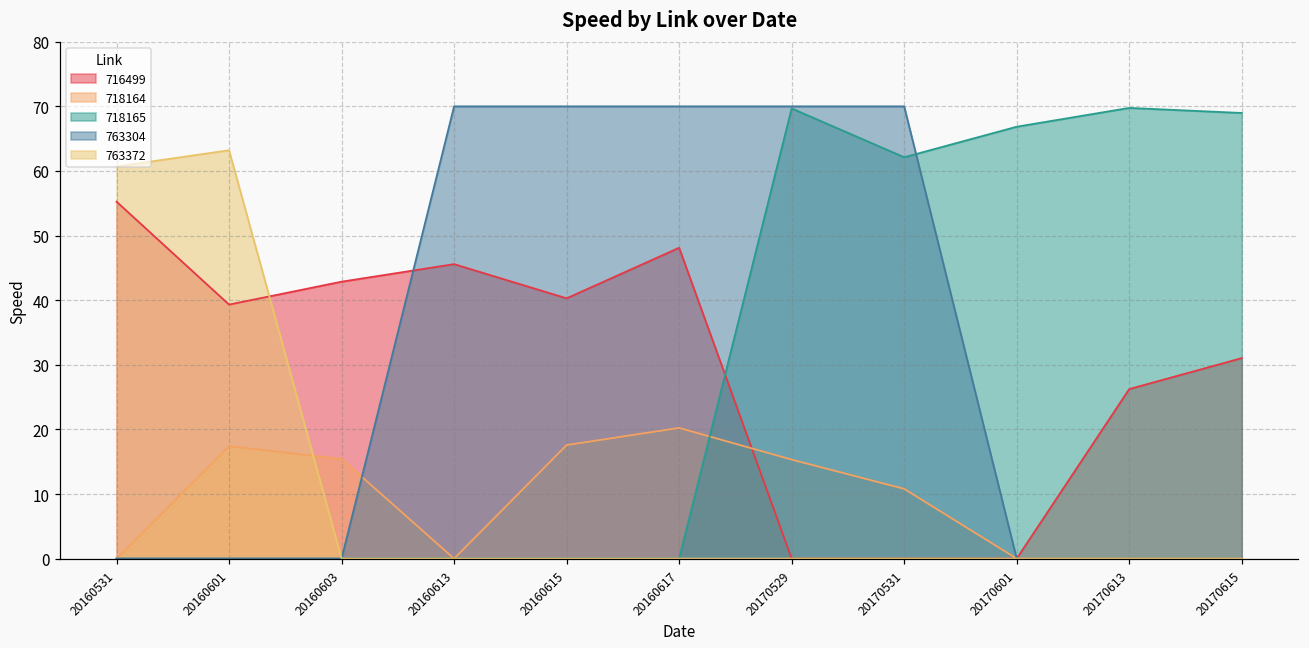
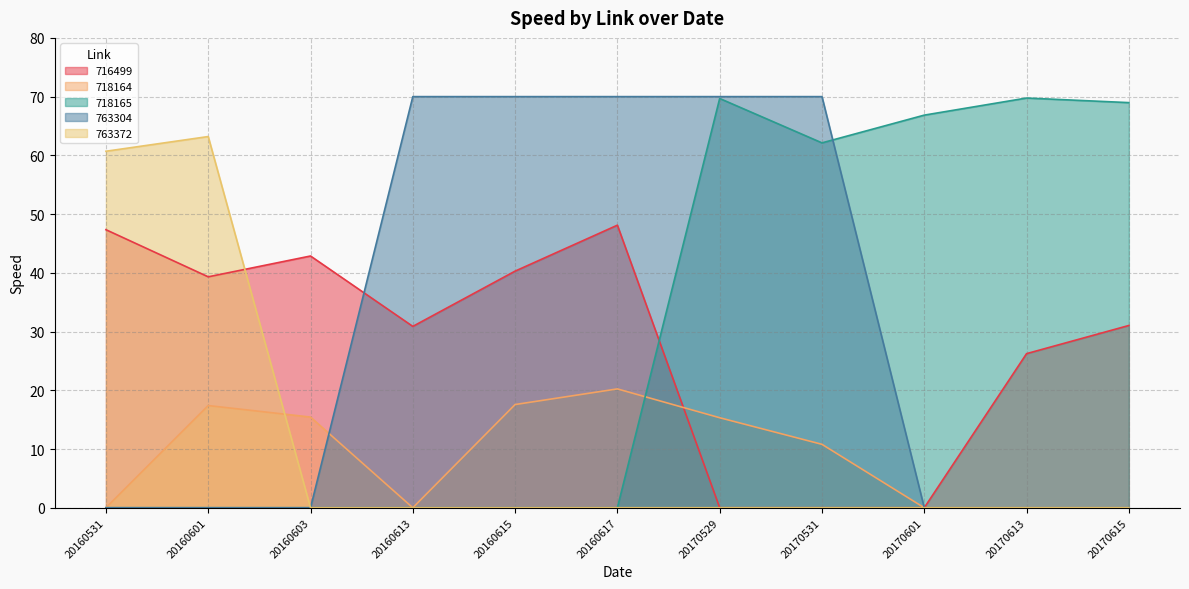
  {
    "716499": {
-     "20160531": 55,
+     "20160531": 47,
      "20160601": 39,
      "20160603": 43,
-     "20160613": 46,
+     "20160613": 31,
      "20160615": 40,
      "20160617": 48,
      "20170613": 26,
      "20170615": 31
    }
  }
